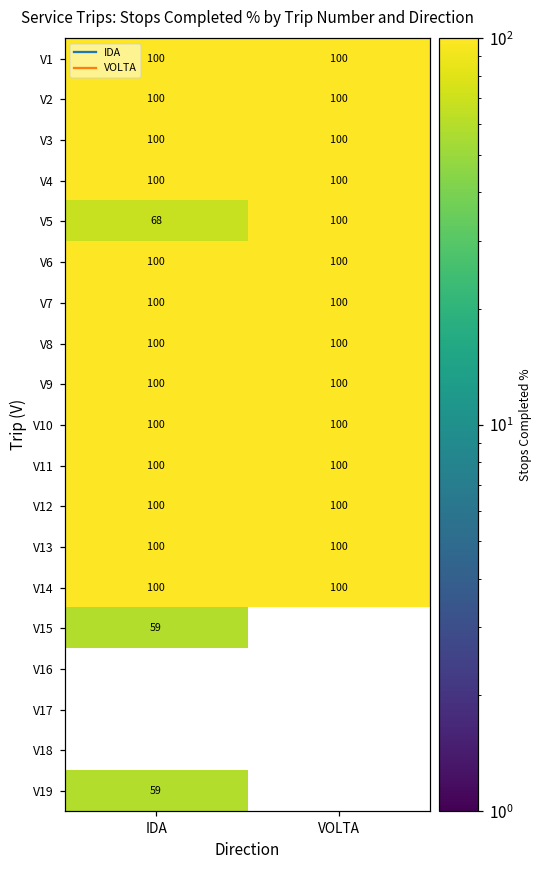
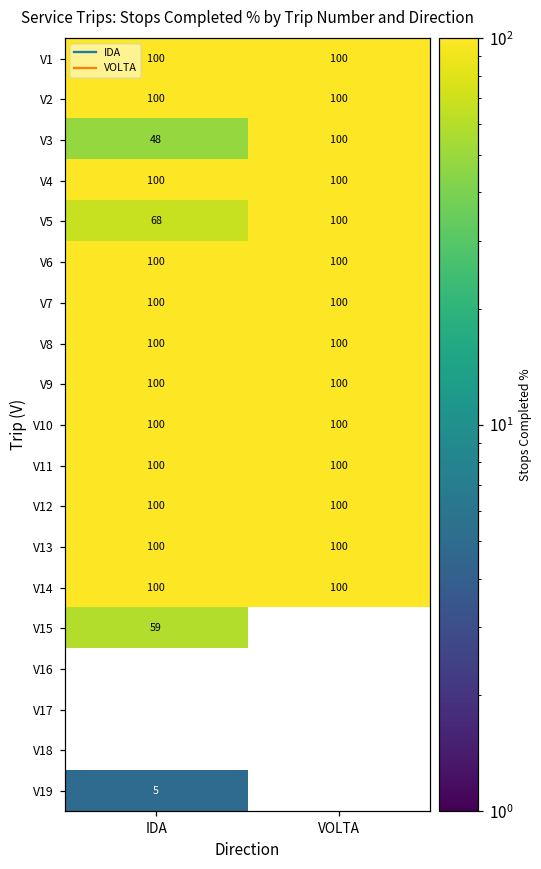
  {
    "V1": {
      "IDA": 100,
      "VOLTA": 100
    },
    "V2": {
      "IDA": 100,
      "VOLTA": 100
    },
    "V3": {
-     "IDA": 100,
+     "IDA": 48,
      "VOLTA": 100
    },
    "V4": {
      "IDA": 100,
      "VOLTA": 100
    },
    "V5": {
      "IDA": 68,
      "VOLTA": 100
    },
    "V6": {
      "IDA": 100,
      "VOLTA": 100
    },
    "V7": {
      "IDA": 100,
      "VOLTA": 100
    },
    "V8": {
      "IDA": 100,
      "VOLTA": 100
    },
    "V9": {
      "IDA": 100,
      "VOLTA": 100
    },
    "V10": {
      "IDA": 100,
      "VOLTA": 100
    },
    "V11": {
      "IDA": 100,
      "VOLTA": 100
    },
    "V12": {
      "IDA": 100,
      "VOLTA": 100
    },
    "V13": {
      "IDA": 100,
      "VOLTA": 100
    },
    "V14": {
      "IDA": 100,
      "VOLTA": 100
    },
    "V15": {
      "IDA": 59
    },
    "V19": {
-     "IDA": 59
+     "IDA": 5
    }
  }
